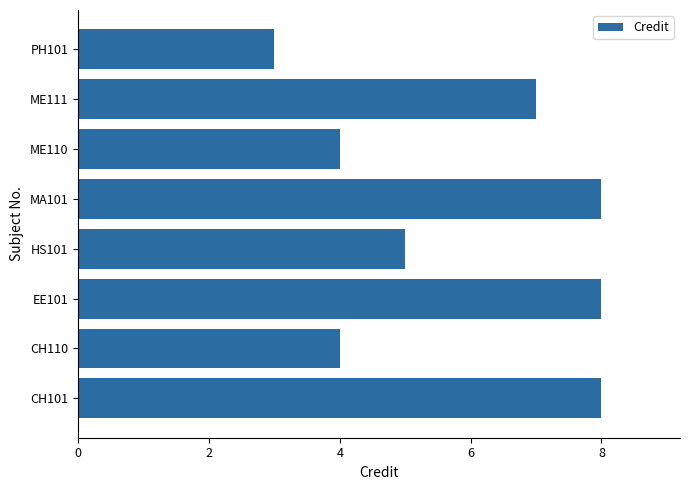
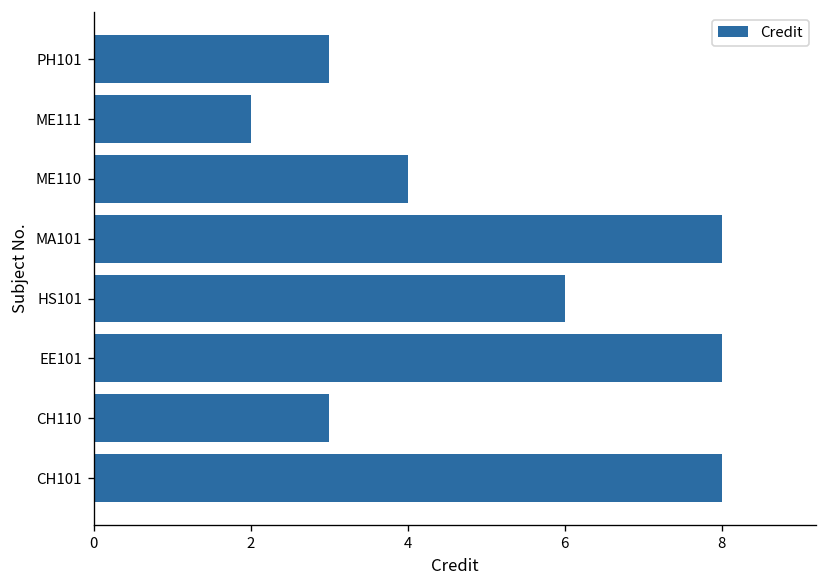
  {
    "PH101": 3,
-   "ME111": 7,
+   "ME111": 2,
    "ME110": 4,
    "MA101": 8,
-   "HS101": 5,
+   "HS101": 6,
    "EE101": 8,
-   "CH110": 4,
+   "CH110": 3,
    "CH101": 8
  }
